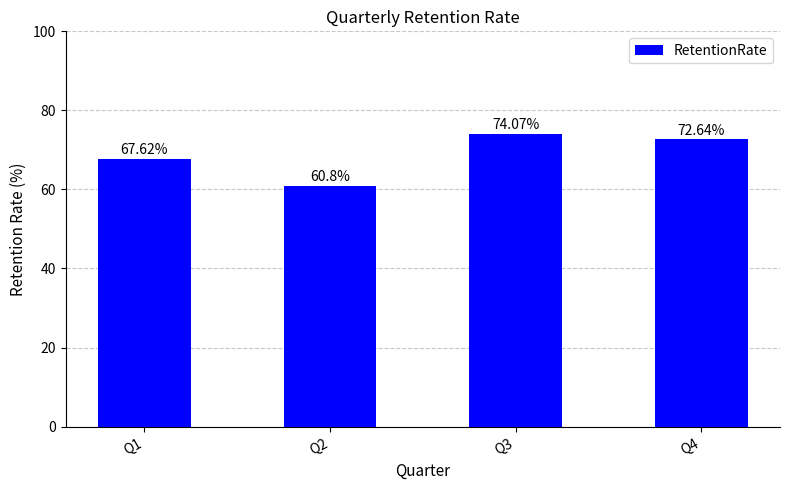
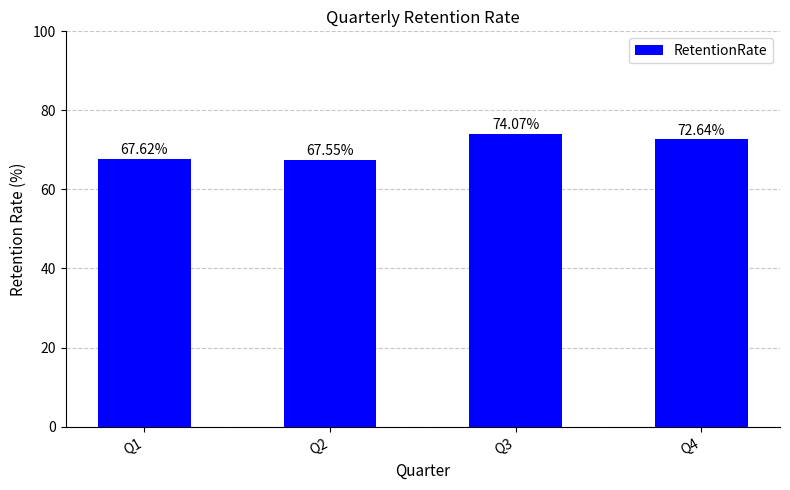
  {
    "Q1": "67.62%",
-   "Q2": "60.8%",
+   "Q2": "67.55%",
    "Q3": "74.07%",
    "Q4": "72.64%"
  }
